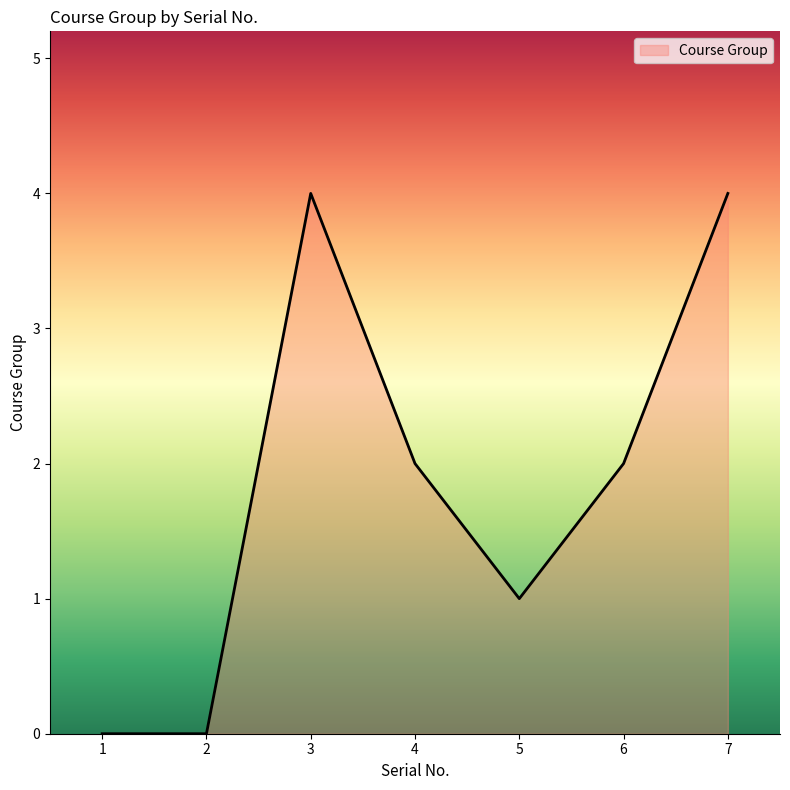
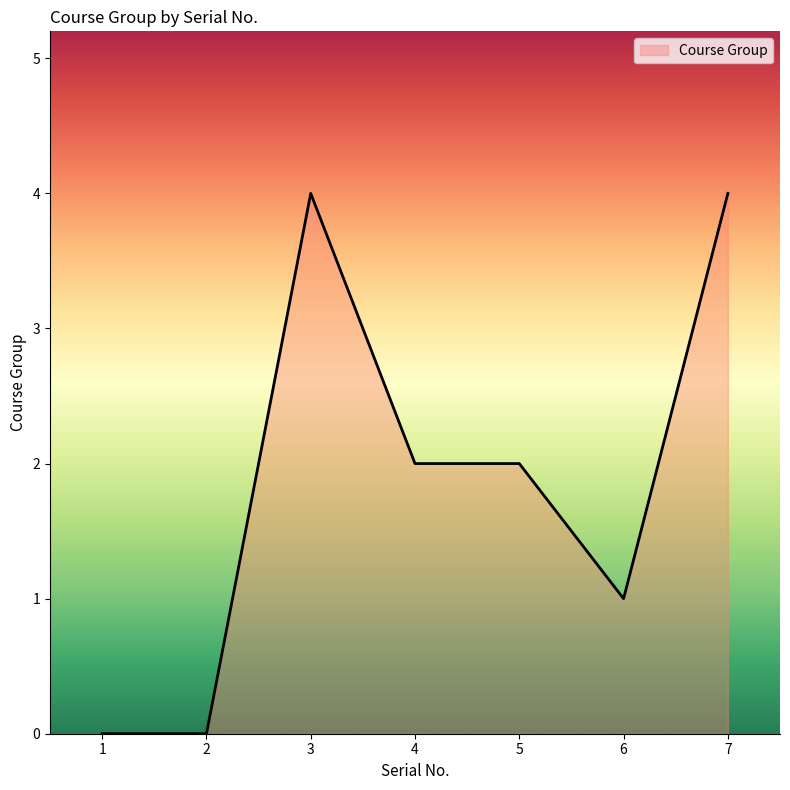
  {
    "1": 0,
    "2": 0,
    "3": 4,
    "4": 2,
-   "5": 1,
-   "6": 2,
+   "5": 2,
+   "6": 1,
    "7": 4
  }
